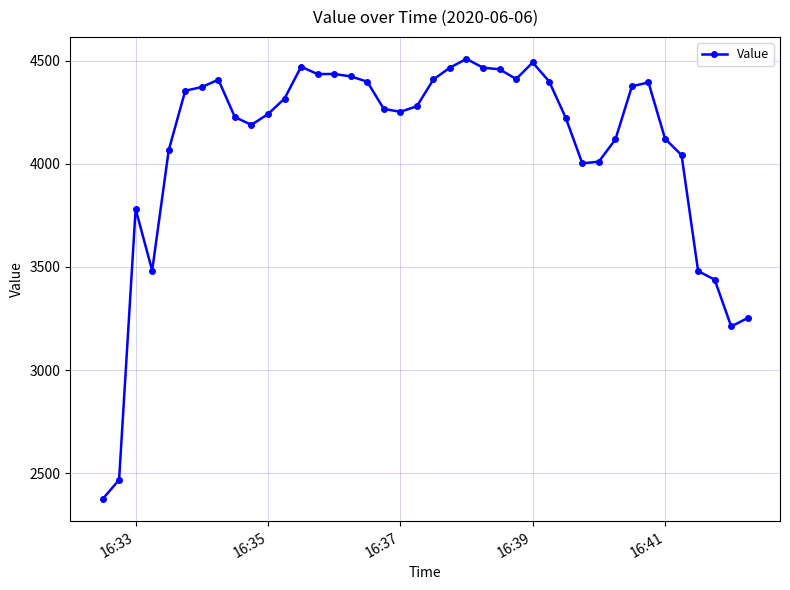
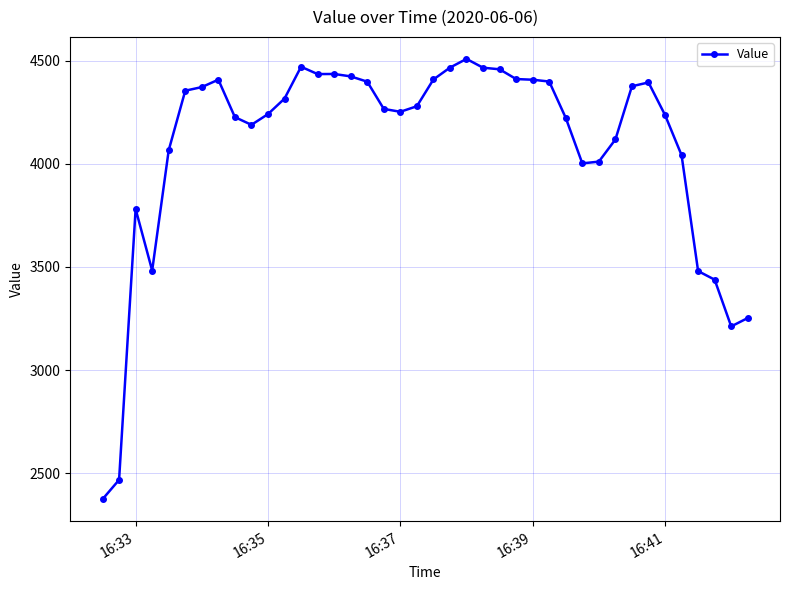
  {
    "16:33": 3780,
    "16:35": 4240,
    "16:37": 4250,
-   "16:39": 4490,
-   "16:41": 4120
+   "16:39": 4410,
+   "16:41": 4240
  }
